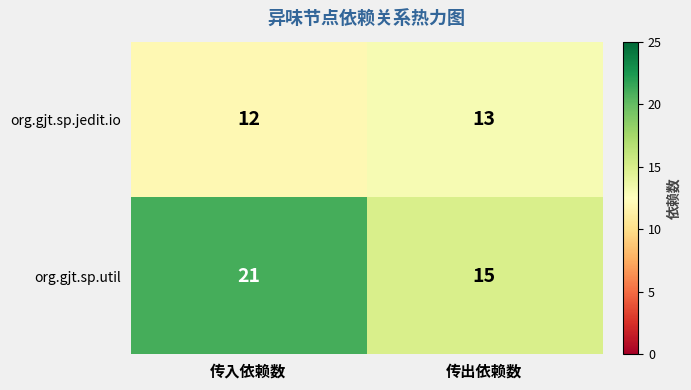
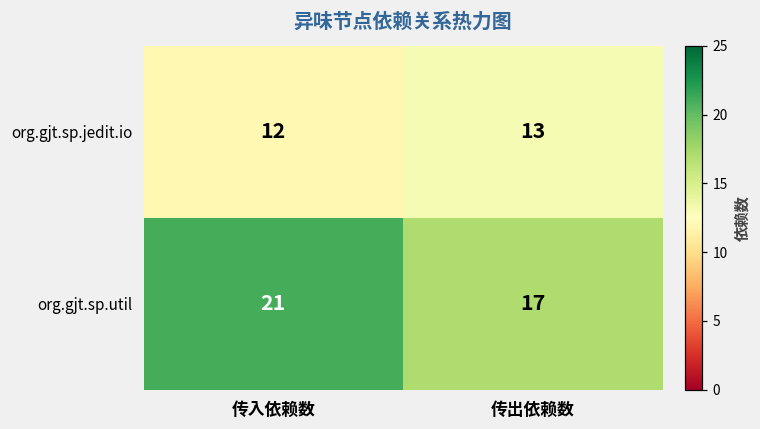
  {
    "org.gjt.sp.jedit.io": {
      "传入依赖数": 12,
      "传出依赖数": 13
    },
    "org.gjt.sp.util": {
      "传入依赖数": 21,
-     "传出依赖数": 15
+     "传出依赖数": 17
    }
  }
